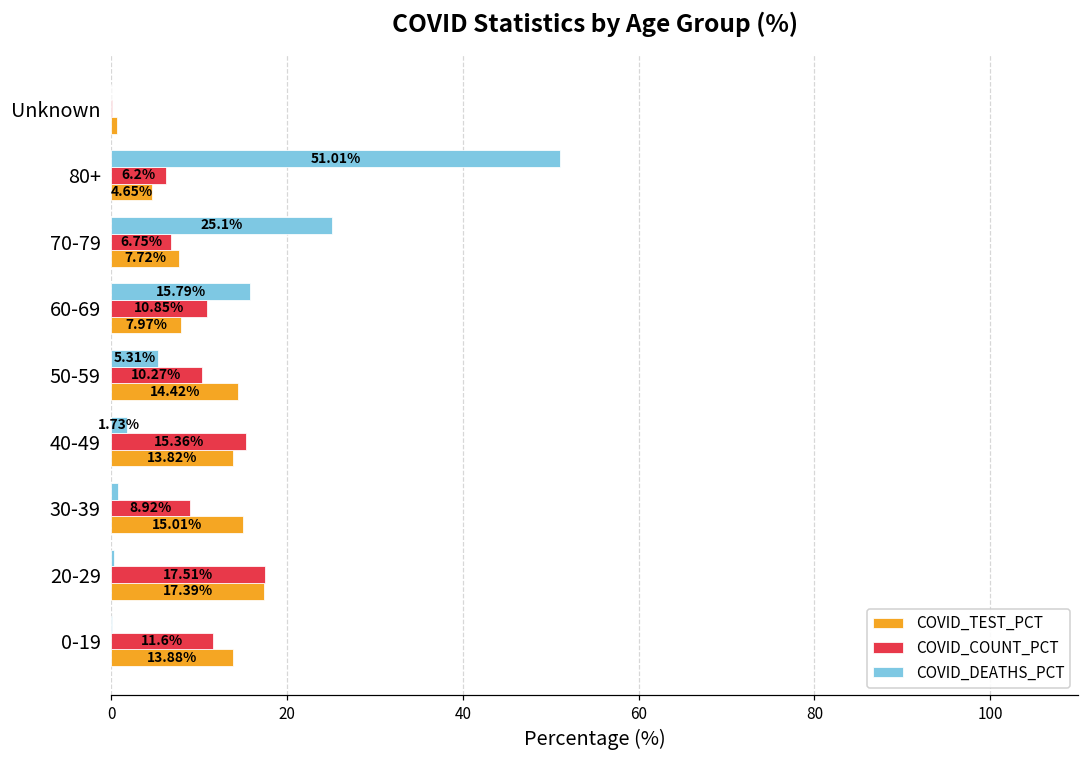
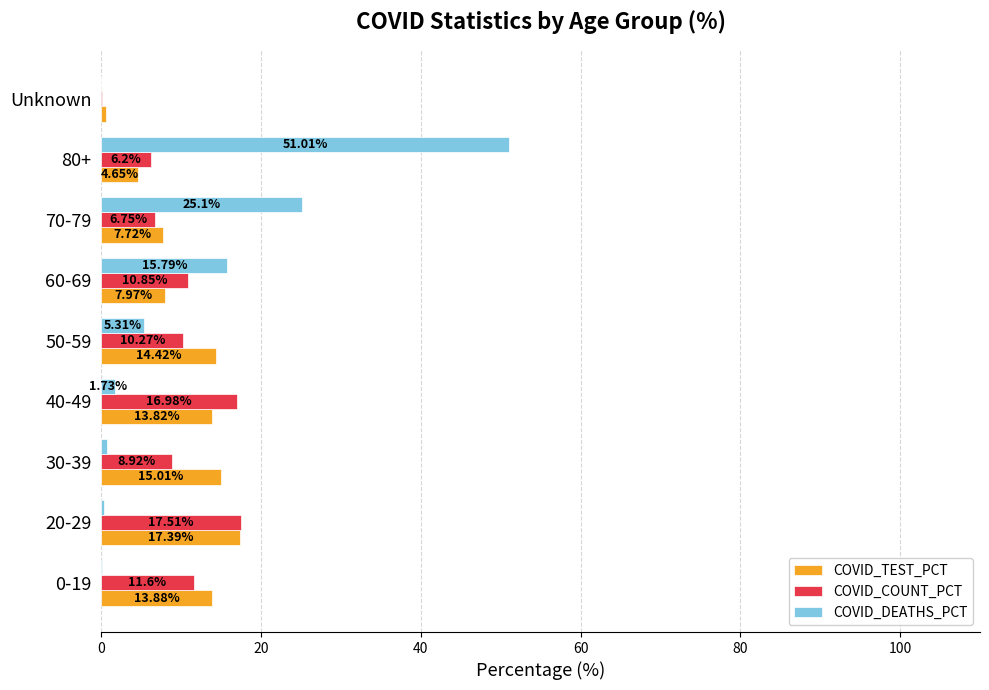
  {
    "COVID_TEST_PCT": {
      "80+": "4.65%",
      "70-79": "7.72%",
      "60-69": "7.97%",
      "50-59": "14.42%",
      "40-49": "13.82%",
      "30-39": "15.01%",
      "20-29": "17.39%",
      "0-19": "13.88%"
    },
    "COVID_COUNT_PCT": {
      "80+": "6.2%",
      "70-79": "6.75%",
      "60-69": "10.85%",
      "50-59": "10.27%",
-     "40-49": "15.36%",
+     "40-49": "16.98%",
      "30-39": "8.92%",
      "20-29": "17.51%",
      "0-19": "11.6%"
    },
    "COVID_DEATHS_PCT": {
      "80+": "51.01%",
      "70-79": "25.1%",
      "60-69": "15.79%",
      "50-59": "5.31%",
      "40-49": "1.73%"
    }
  }
